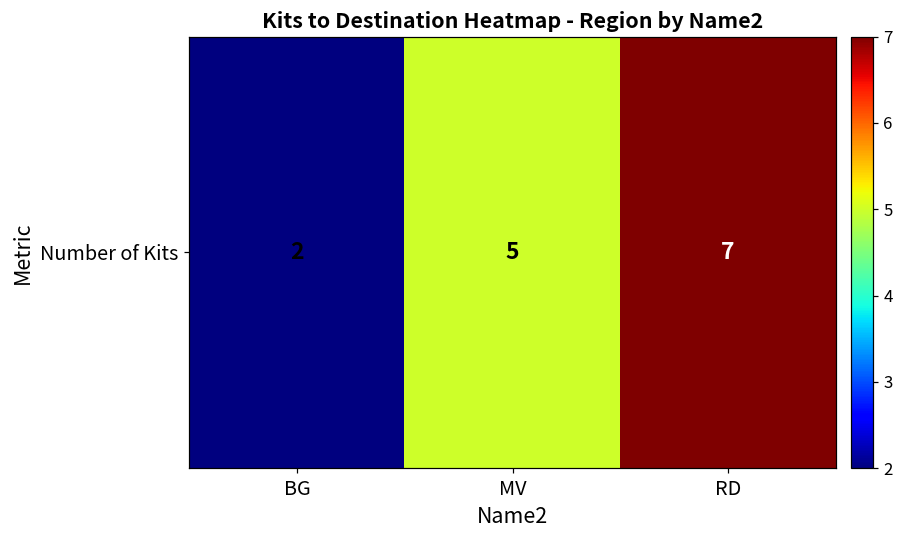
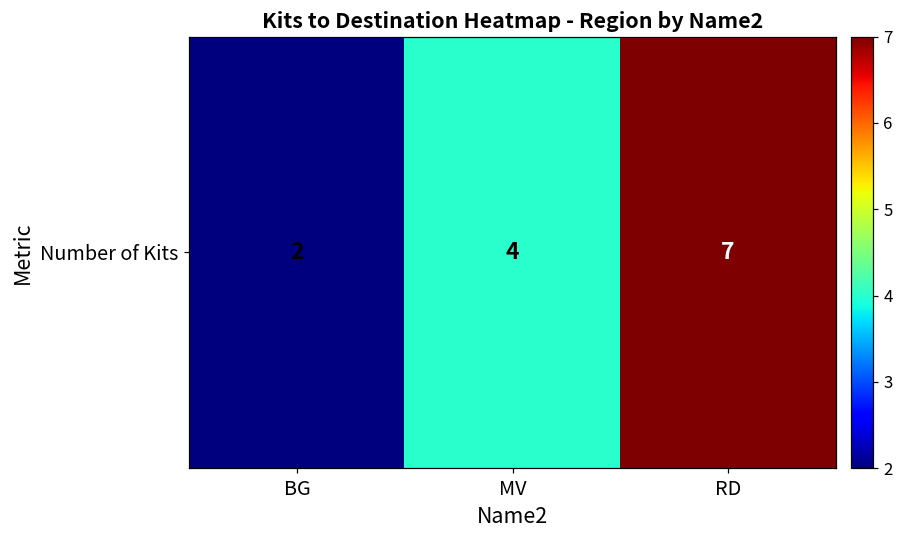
  {
    "Number of Kits": {
      "BG": 2,
-     "MV": 5,
+     "MV": 4,
      "RD": 7
    }
  }
